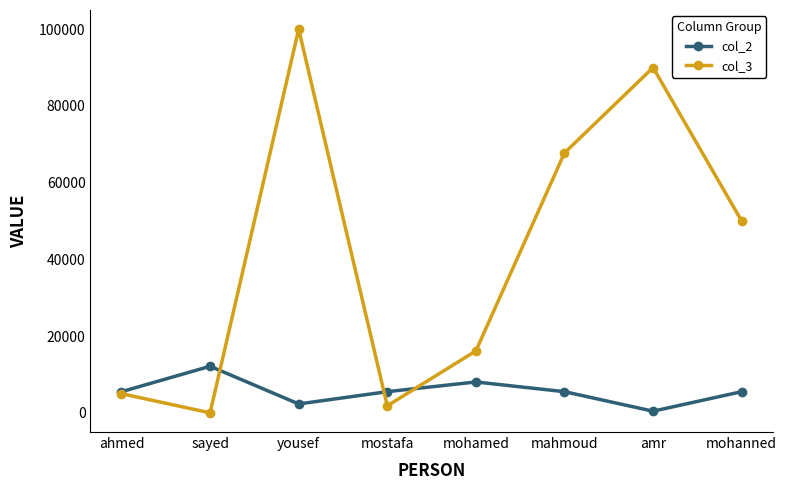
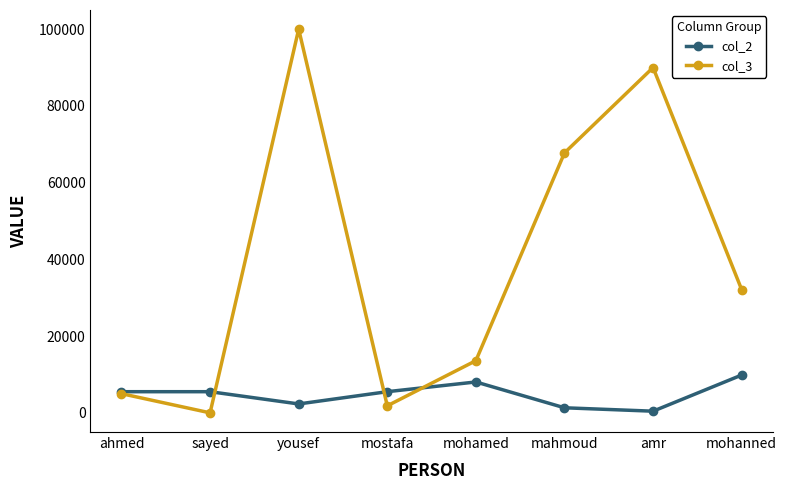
  {
    "col_2": {
-     "sayed": 12000,
+     "sayed": 6000,
      "yousef": 2000,
      "mostafa": 6000,
      "mohamed": 8000,
-     "mahmoud": 6000,
+     "mahmoud": 1000,
      "amr": 0,
-     "mohanned": 6000
+     "mohanned": 10000
    },
    "col_3": {
      "sayed": 0,
      "yousef": 100000,
      "mostafa": 2000,
-     "mohamed": 16000,
+     "mohamed": 14000,
      "mahmoud": 68000,
      "amr": 90000,
-     "mohanned": 50000
+     "mohanned": 32000
    }
  }
